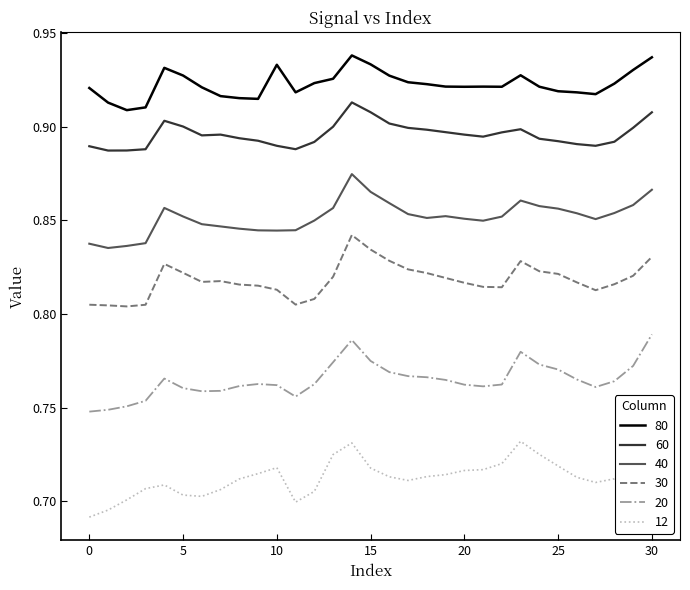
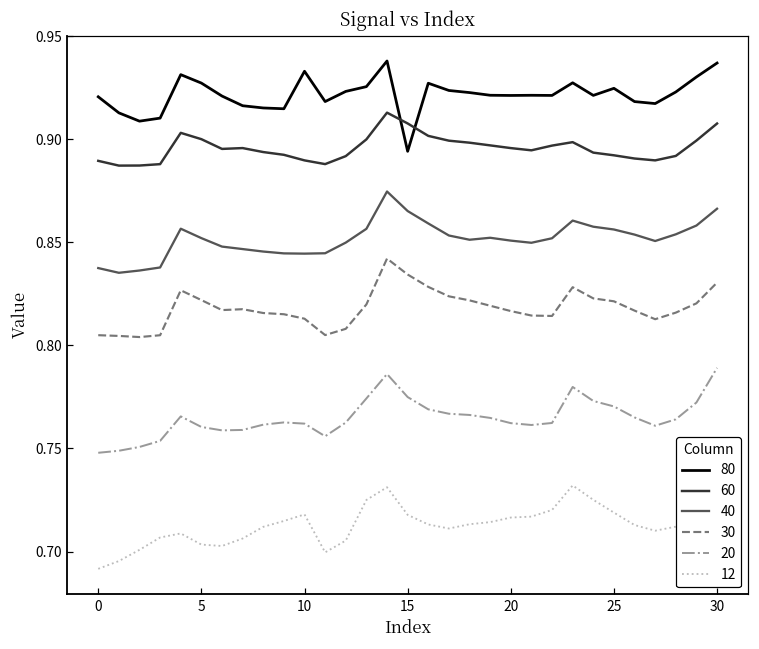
  {
    "80": {
      "0": 0.921,
      "5": 0.927,
      "10": 0.933,
-     "15": 0.933,
+     "15": 0.894,
      "20": 0.921,
-     "25": 0.919,
+     "25": 0.925,
      "30": 0.937
    }
  }
